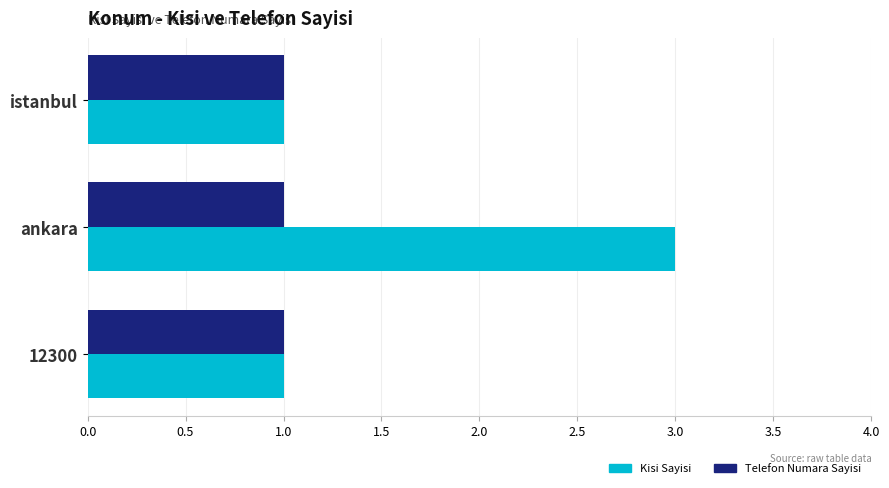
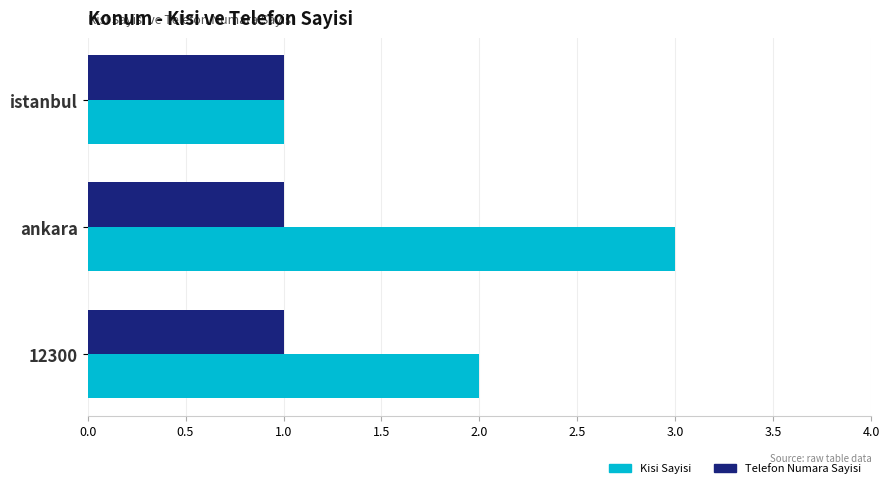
  {
    "Kisi Sayisi": {
      "istanbul": 1,
      "ankara": 3,
-     "12300": 1
+     "12300": 2
    },
    "Telefon Numara Sayisi": {
      "istanbul": 1,
      "ankara": 1,
      "12300": 1
    }
  }
